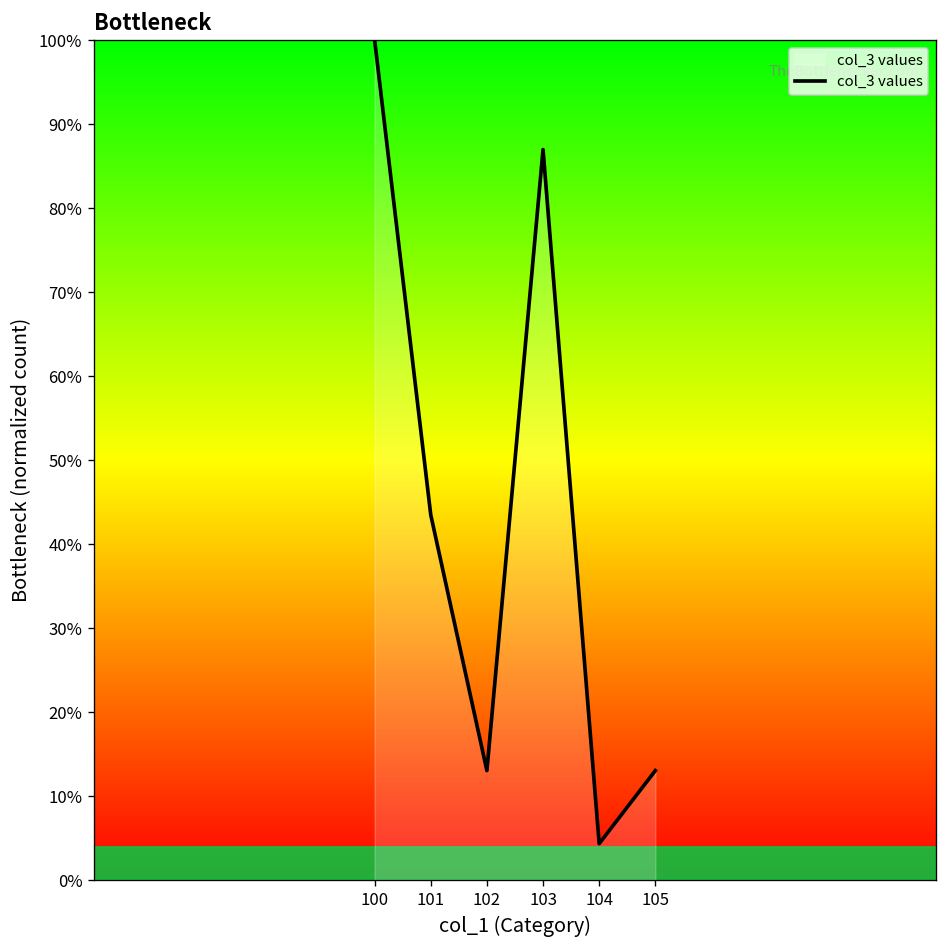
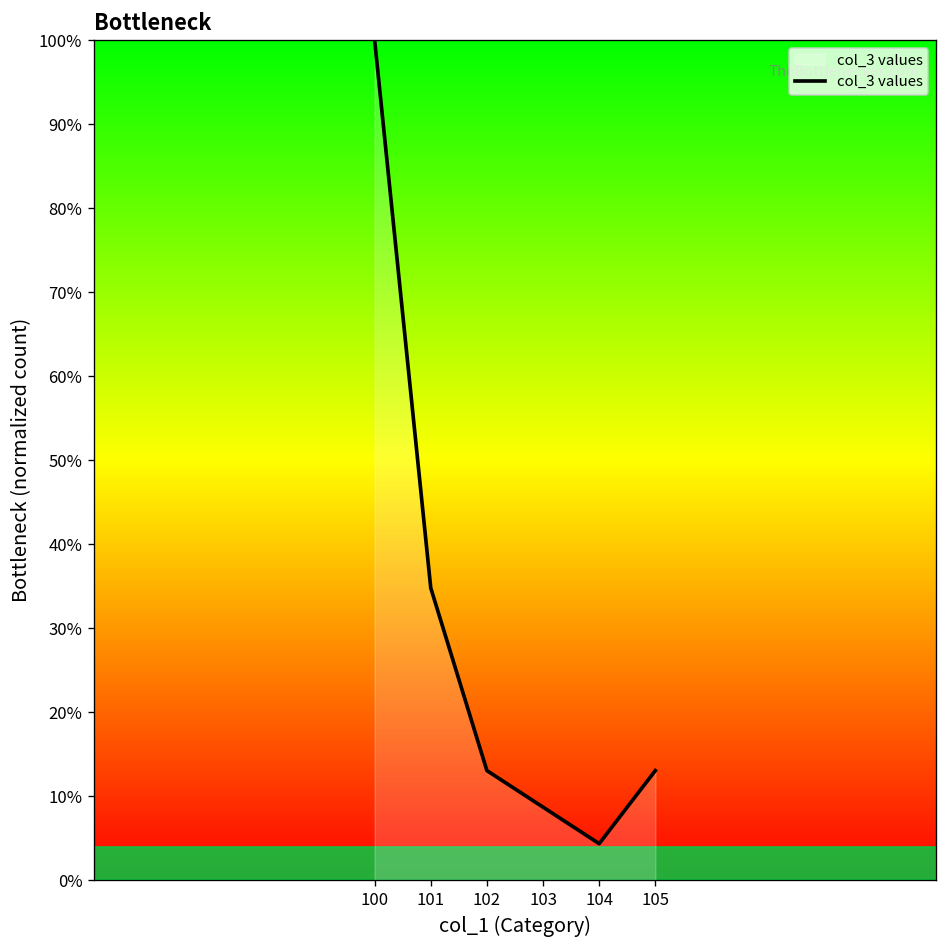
  {
    "100": "100%",
-   "101": "43%",
+   "101": "35%",
    "102": "13%",
-   "103": "87%",
+   "103": "9%",
    "104": "4%",
    "105": "13%"
  }
